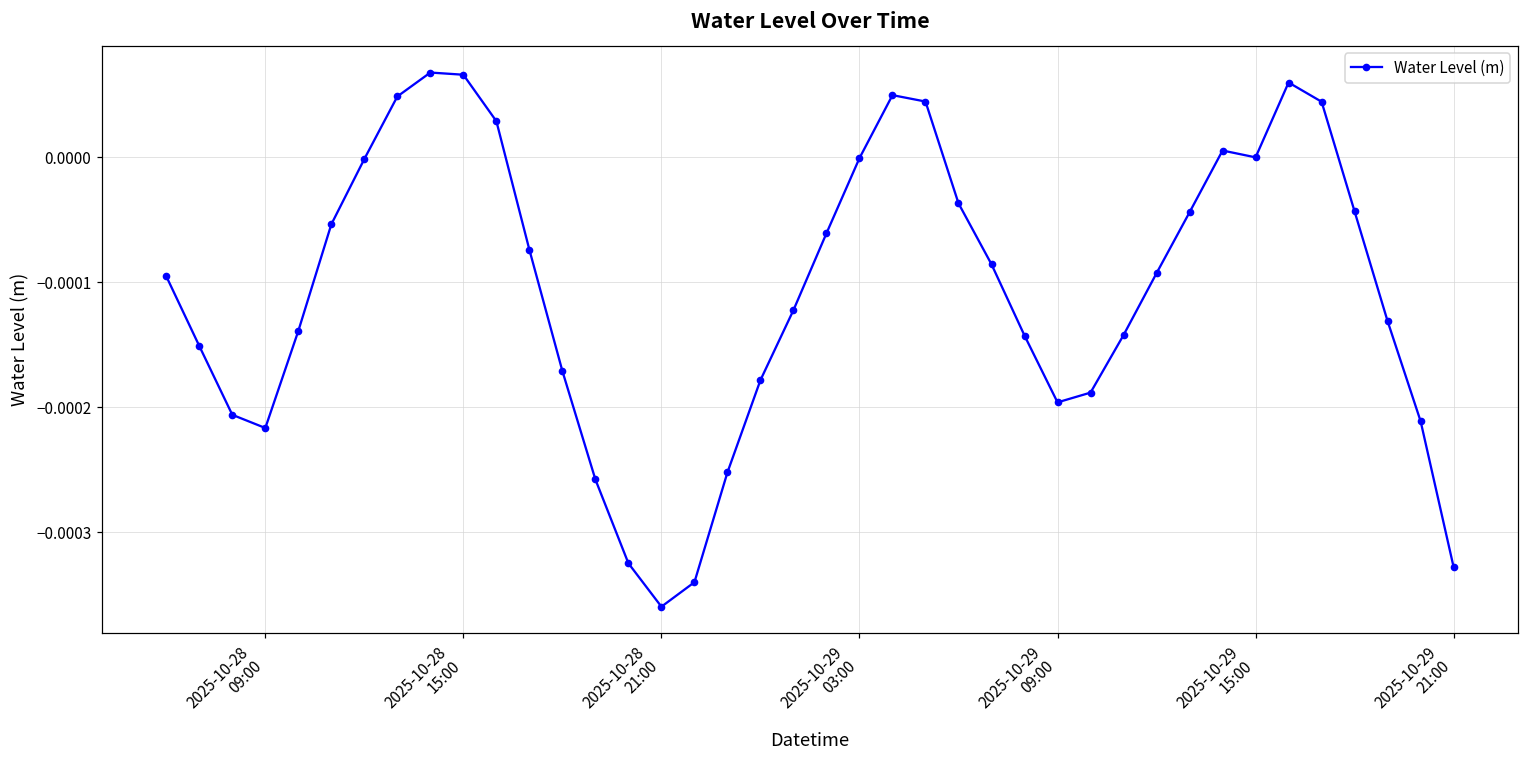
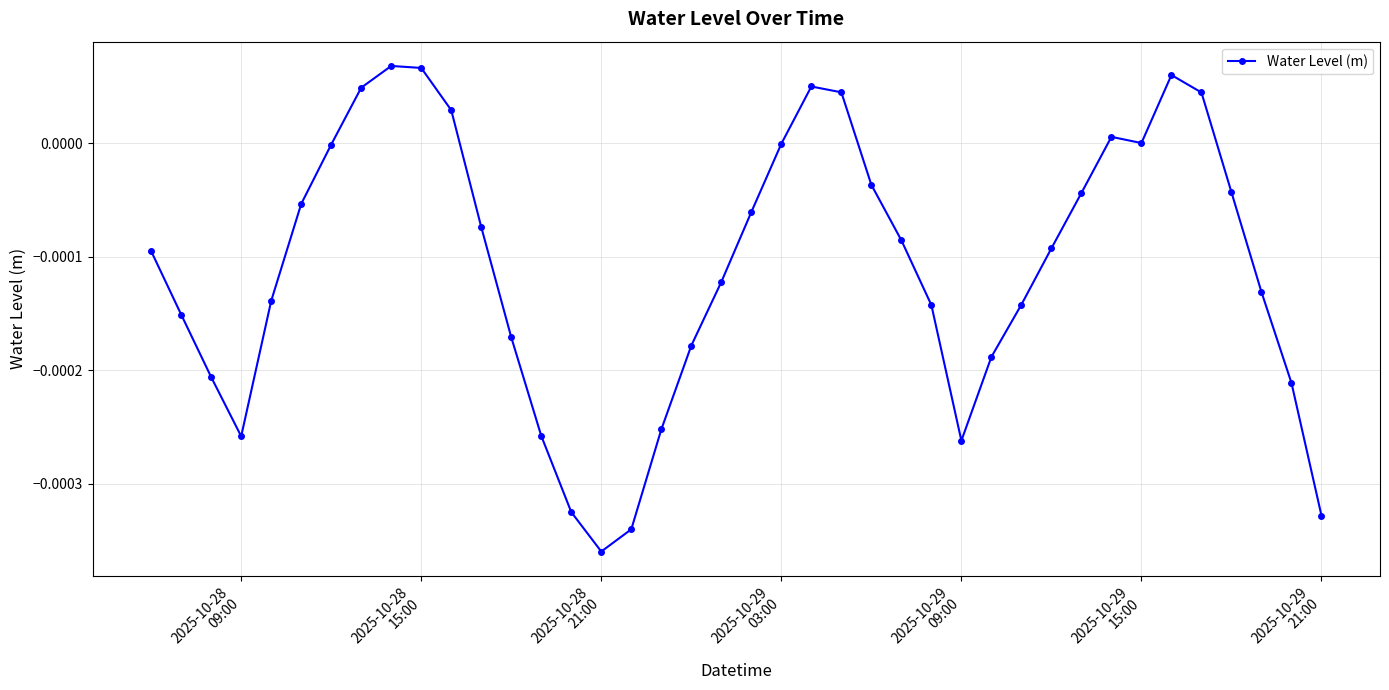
  {
-   "2025-10-28 09:00": -0.000217,
+   "2025-10-28 09:00": -0.000258,
    "2025-10-28 15:00": 0.000066,
    "2025-10-28 21:00": -0.000360,
    "2025-10-29 03:00": -0.000001,
-   "2025-10-29 09:00": -0.000196,
+   "2025-10-29 09:00": -0.000262,
    "2025-10-29 15:00": 0.000000,
    "2025-10-29 21:00": -0.000328
  }
